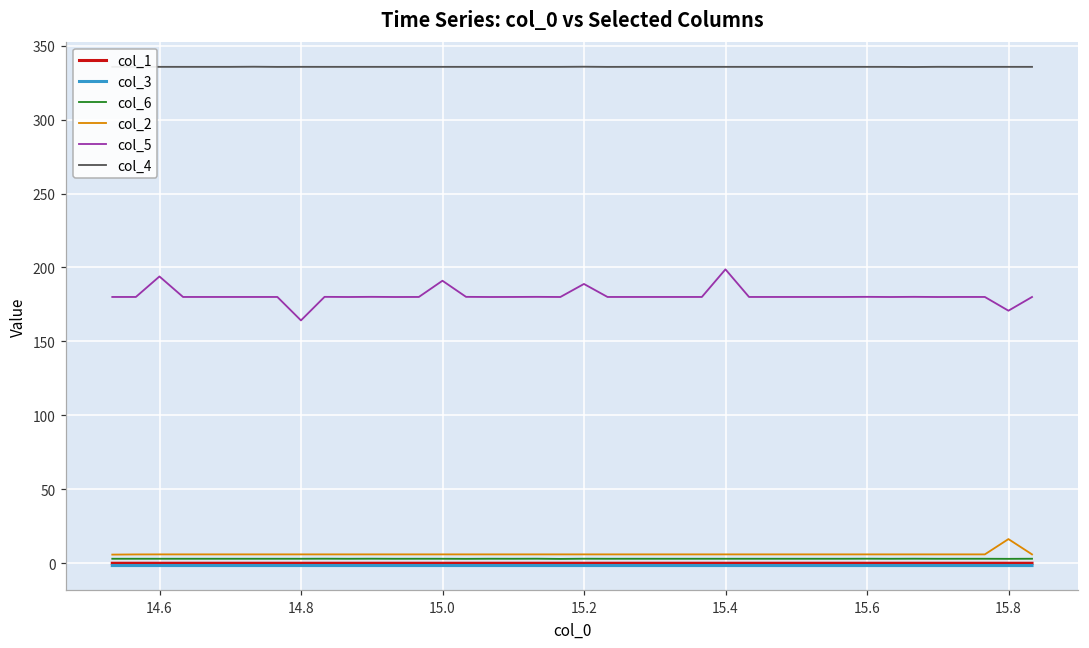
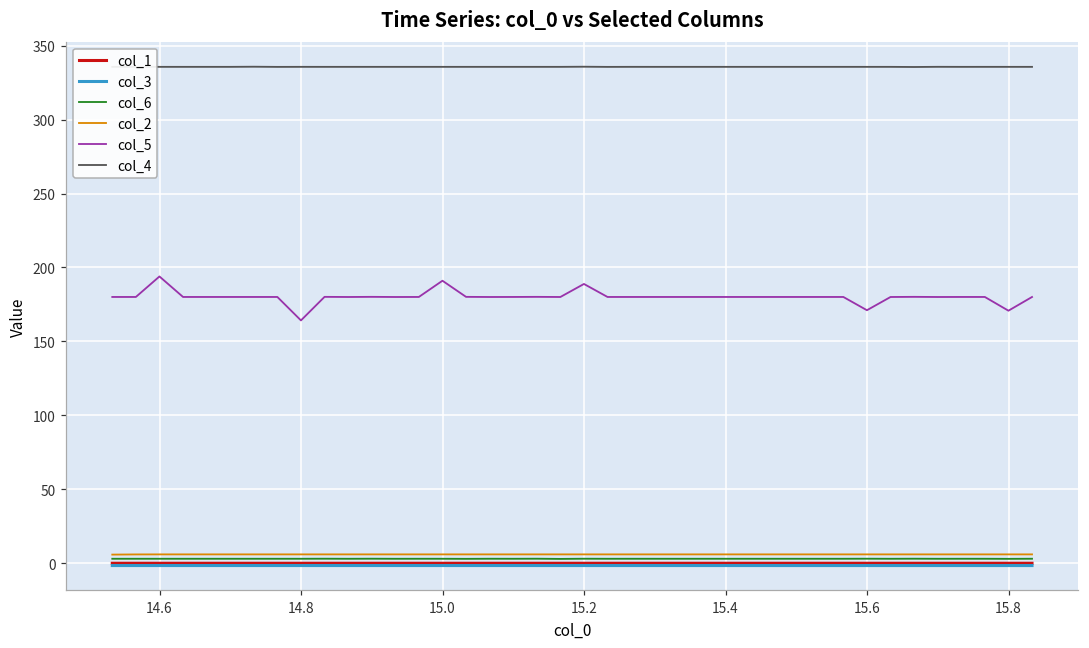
  {
    "col_6": {
      "14.6": 3,
      "14.8": 3,
      "15.0": 3,
      "15.2": 3,
      "15.4": 3,
      "15.6": 3,
      "15.8": 3
    },
    "col_2": {
      "14.6": 6,
      "14.8": 6,
      "15.0": 6,
      "15.2": 6,
      "15.4": 6,
      "15.6": 6,
-     "15.8": 16
+     "15.8": 6
    },
    "col_5": {
      "14.6": 194,
      "14.8": 164,
      "15.0": 191,
      "15.2": 189,
-     "15.4": 199,
-     "15.6": 180,
+     "15.4": 180,
+     "15.6": 171,
      "15.8": 171
    },
    "col_4": {
      "14.6": 336,
      "14.8": 336,
      "15.0": 336,
      "15.2": 336,
      "15.4": 336,
      "15.6": 336,
      "15.8": 336
    }
  }
